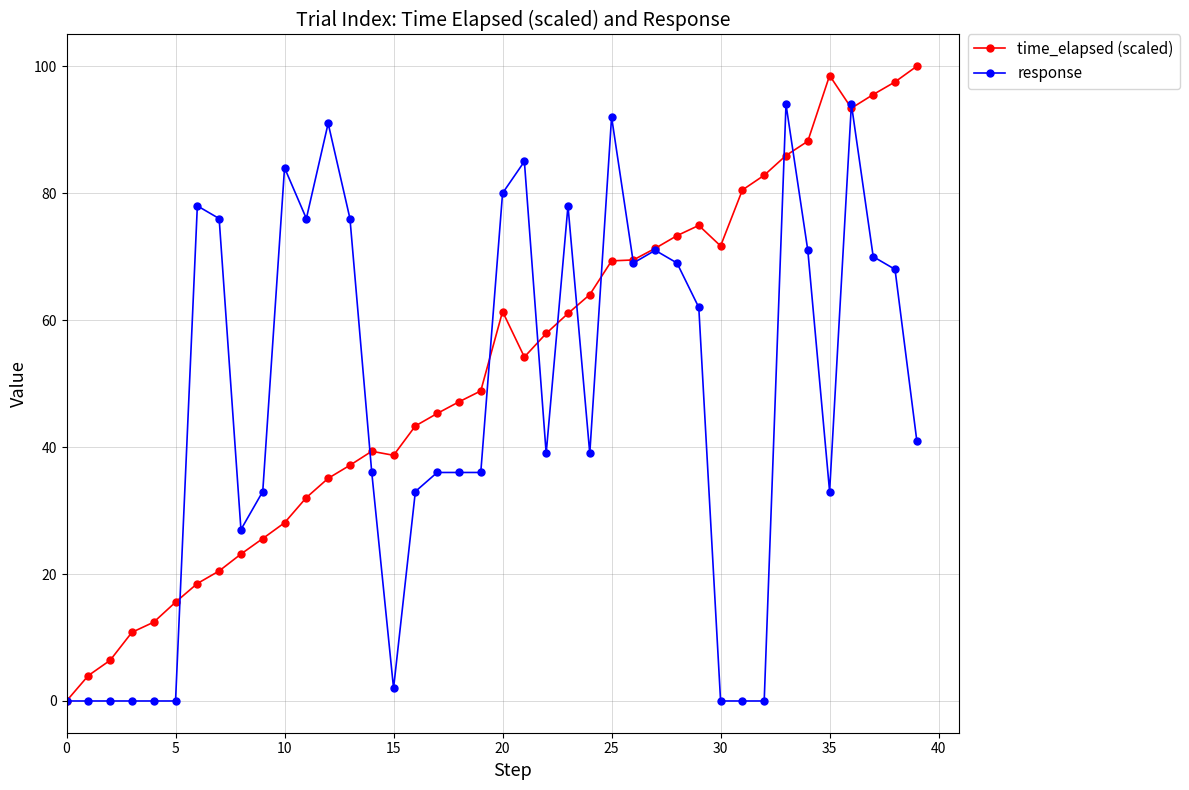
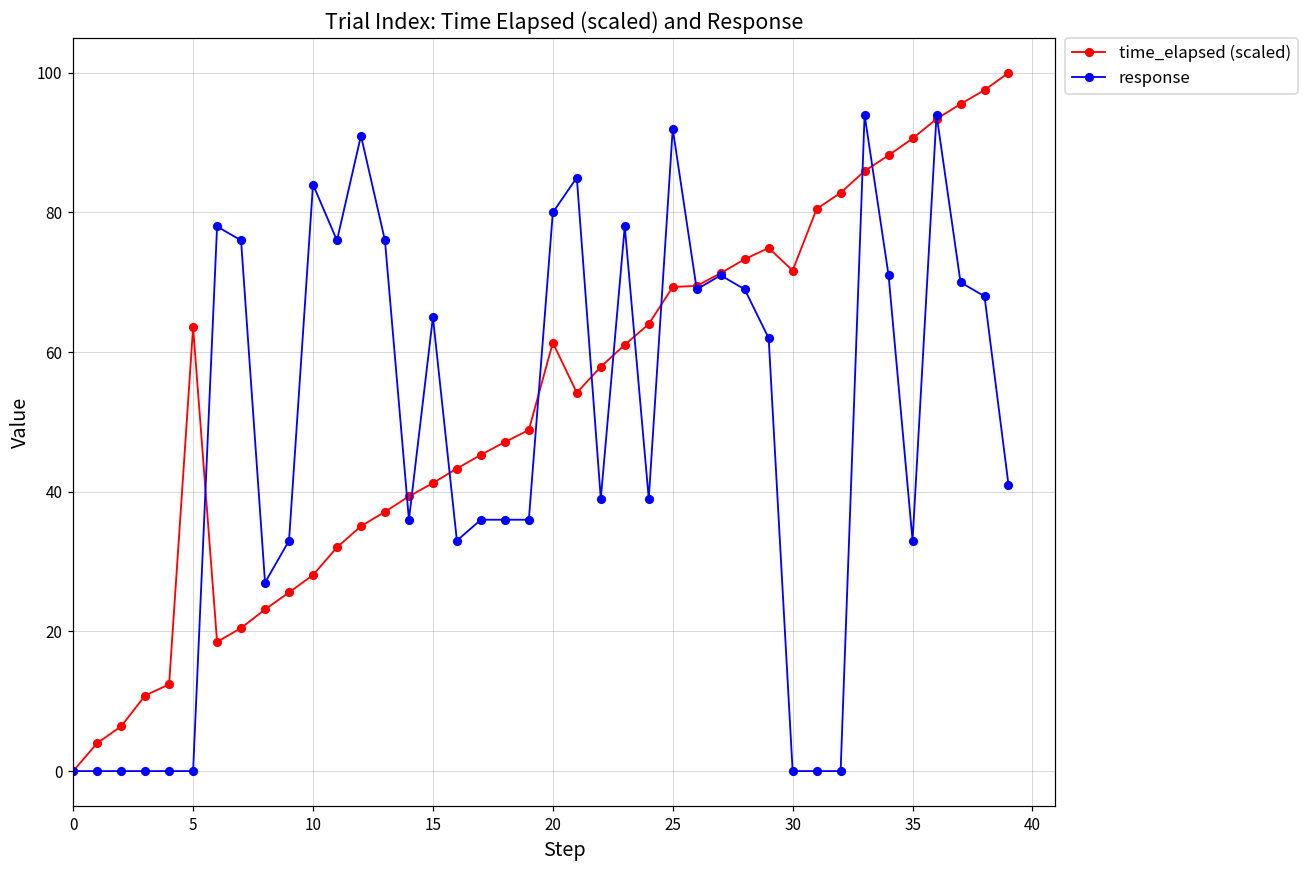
  {
    "time_elapsed (scaled)": {
-     "5": 16,
+     "5": 64,
      "10": 28,
-     "15": 39,
+     "15": 41,
      "20": 61,
      "25": 69,
      "30": 72,
-     "35": 99
+     "35": 91
    },
    "response": {
      "5": 0,
      "10": 84,
-     "15": 2,
+     "15": 65,
      "20": 80,
      "25": 92,
      "30": 0,
      "35": 33
    }
  }
